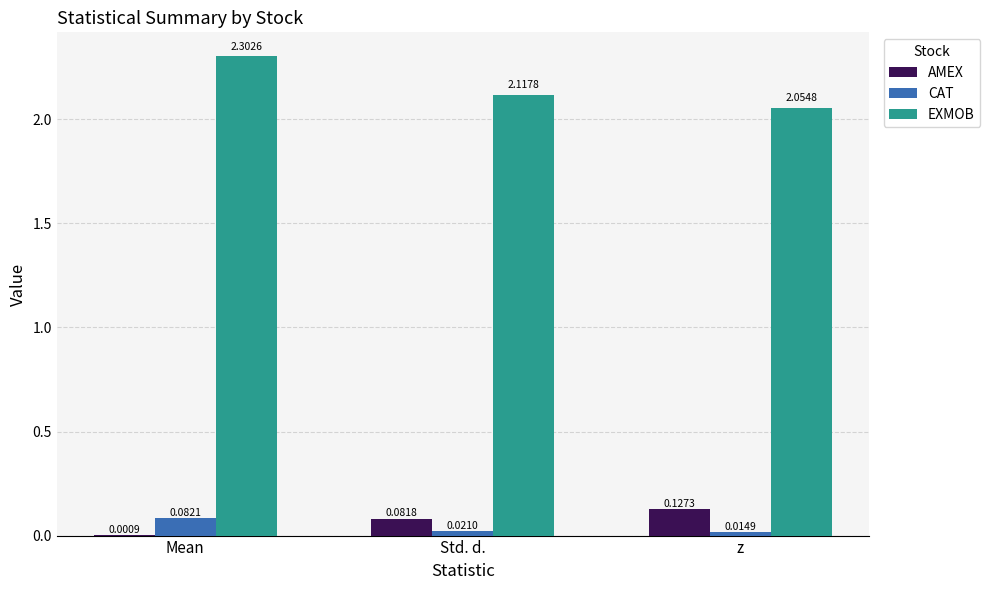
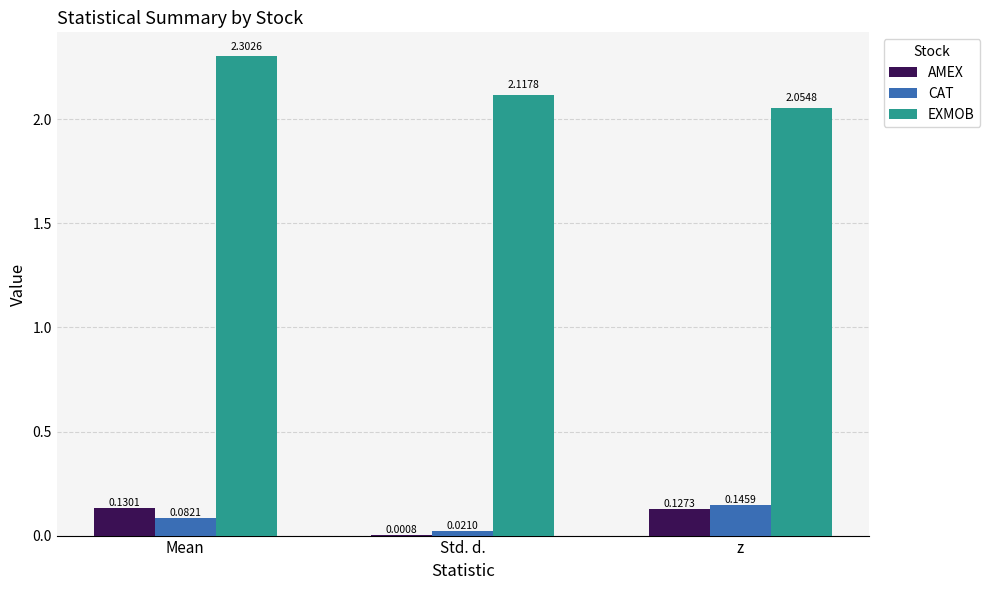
  {
    "AMEX": {
-     "Mean": 0.0009,
-     "Std. d.": 0.0818,
+     "Mean": 0.1301,
+     "Std. d.": 0.0008,
      "z": 0.1273
    },
    "CAT": {
      "Mean": 0.0821,
      "Std. d.": 0.0210,
-     "z": 0.0149
+     "z": 0.1459
    },
    "EXMOB": {
      "Mean": 2.3026,
      "Std. d.": 2.1178,
      "z": 2.0548
    }
  }
